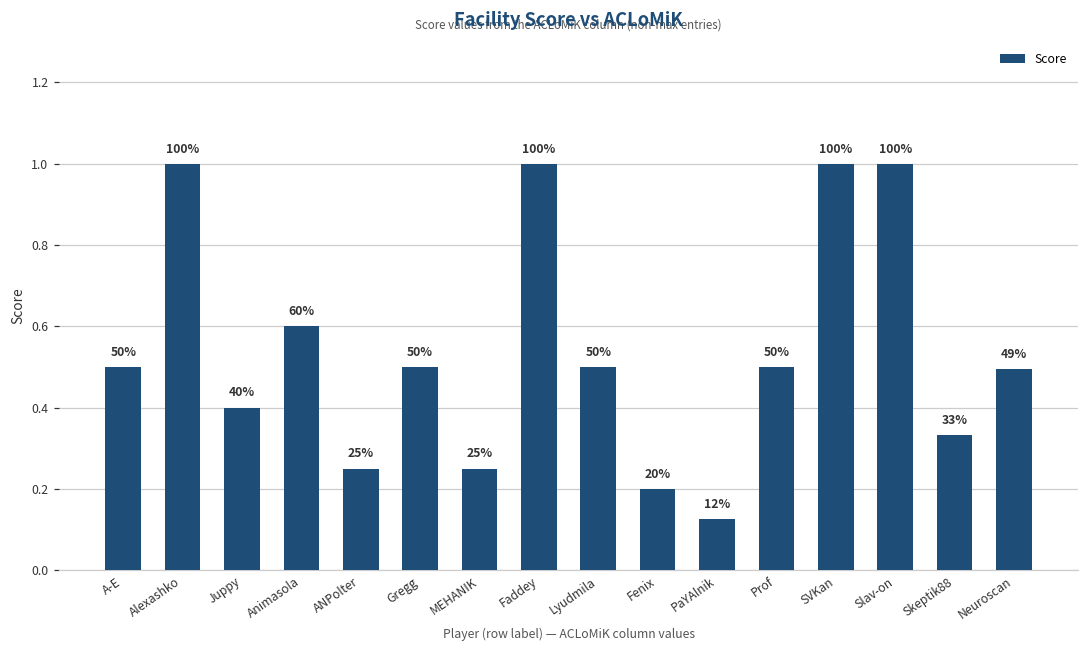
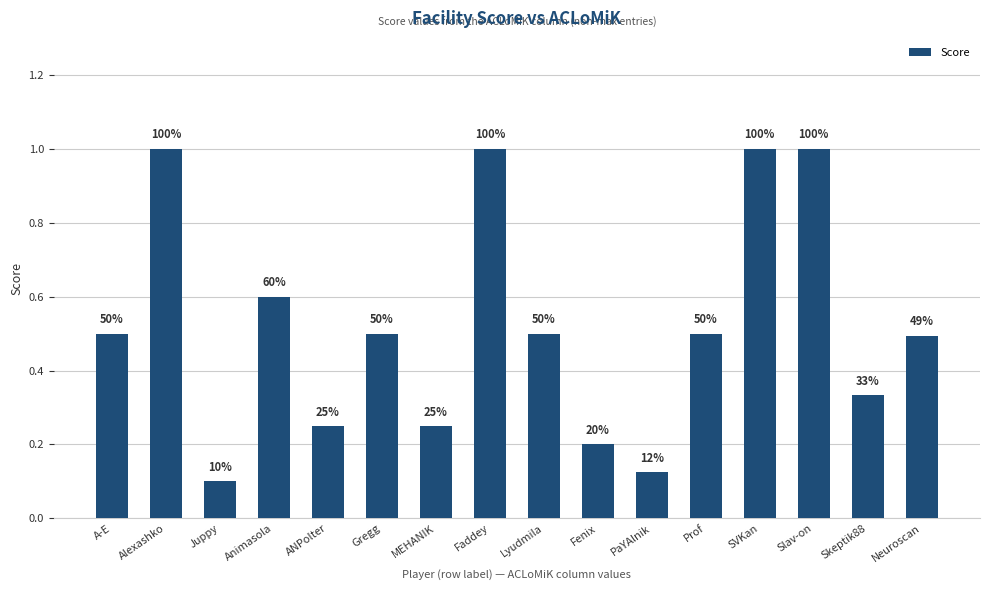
  {
    "A-E": "50%",
    "Alexashko": "100%",
-   "Juppy": "40%",
+   "Juppy": "10%",
    "Animasola": "60%",
    "ANPolter": "25%",
    "Gregg": "50%",
    "MEHANIK": "25%",
    "Faddey": "100%",
    "Lyudmila": "50%",
    "Fenix": "20%",
    "PaYAlnik": "12%",
    "Prof": "50%",
    "SVKan": "100%",
    "Slav-on": "100%",
    "Skeptik88": "33%",
    "Neuroscan": "49%"
  }
